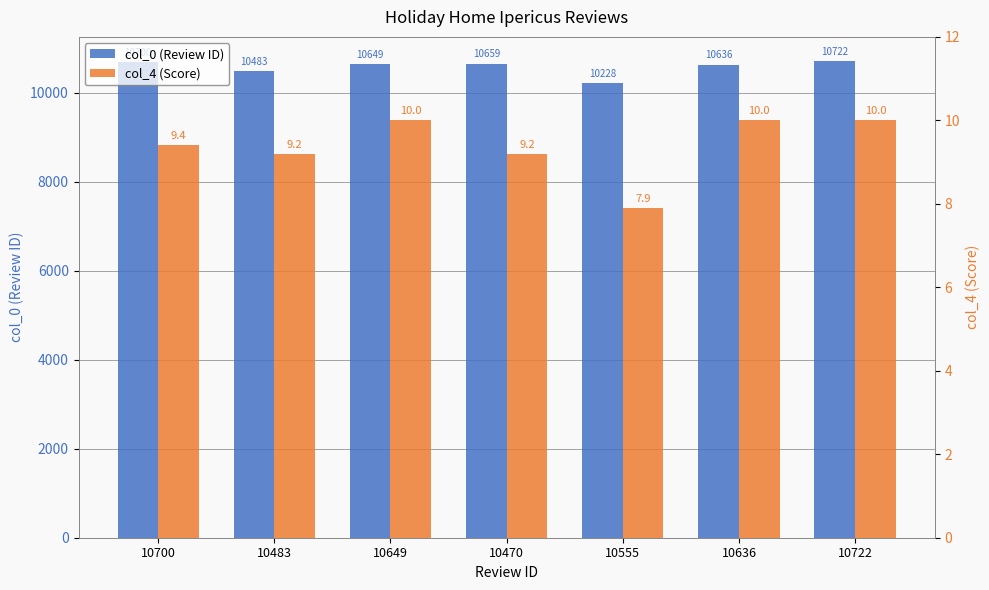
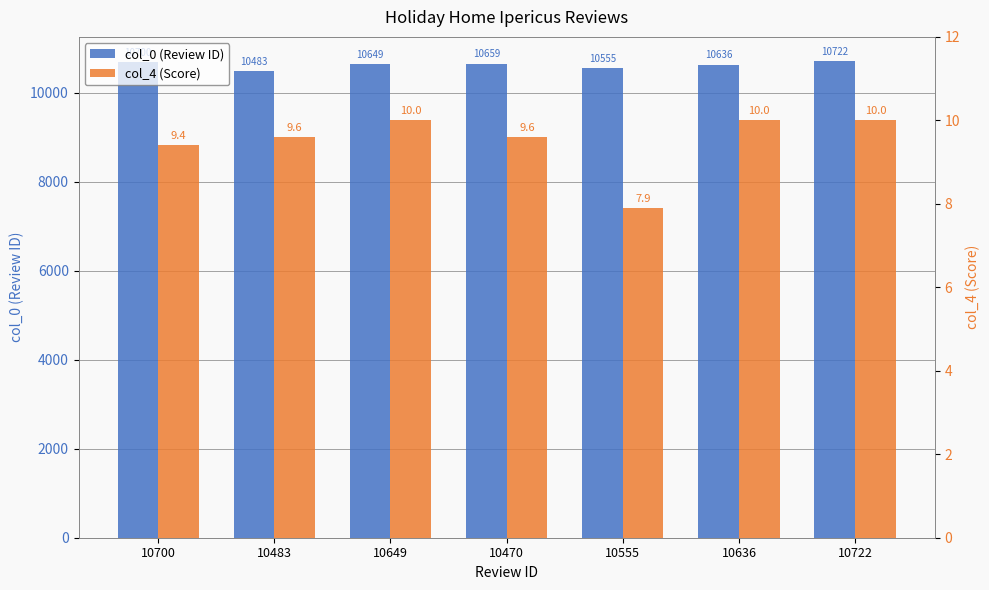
  {
    "col_0 (Review ID)": {
      "10483": 10483,
      "10649": 10649,
      "10470": 10659,
-     "10555": 10228,
+     "10555": 10555,
      "10636": 10636,
      "10722": 10722
    },
    "col_4 (Score)": {
      "10700": 9.4,
-     "10483": 9.2,
+     "10483": 9.6,
      "10649": 10.0,
-     "10470": 9.2,
+     "10470": 9.6,
      "10555": 7.9,
      "10636": 10.0,
      "10722": 10.0
    }
  }
